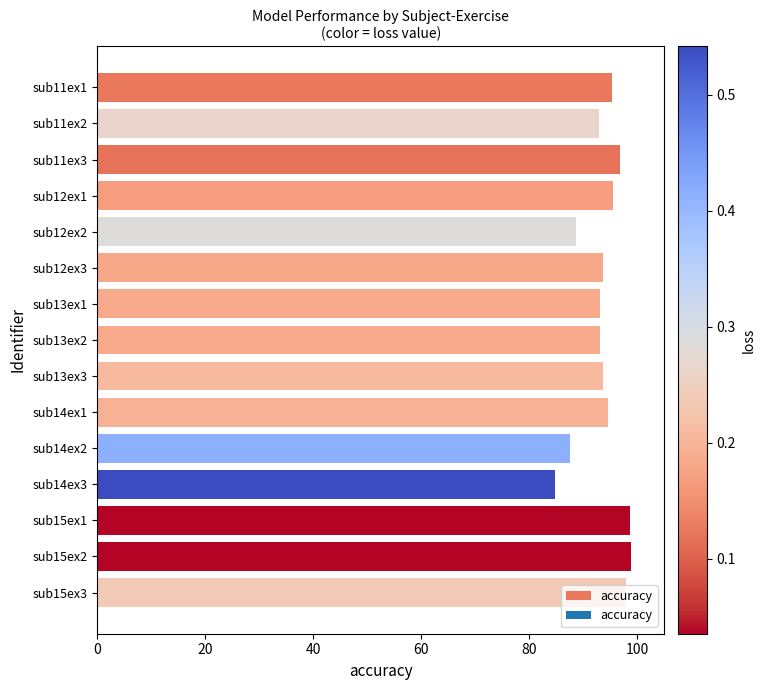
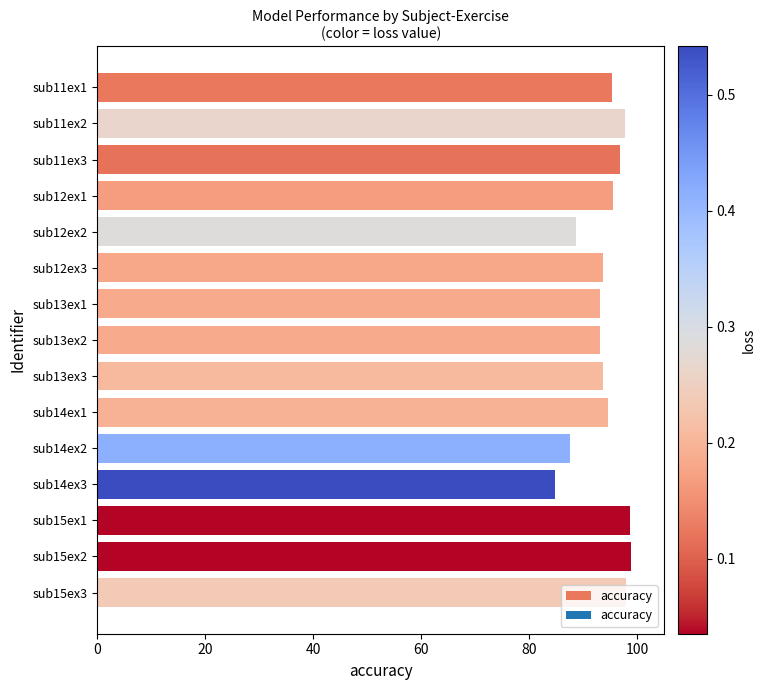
  {
    "sub11ex1": 95,
-   "sub11ex2": 93,
+   "sub11ex2": 98,
    "sub11ex3": 97,
    "sub12ex1": 96,
    "sub12ex2": 89,
    "sub12ex3": 94,
    "sub13ex1": 93,
    "sub13ex2": 93,
    "sub13ex3": 94,
    "sub14ex1": 95,
    "sub14ex2": 88,
    "sub14ex3": 85,
    "sub15ex1": 99,
    "sub15ex2": 99
  }
